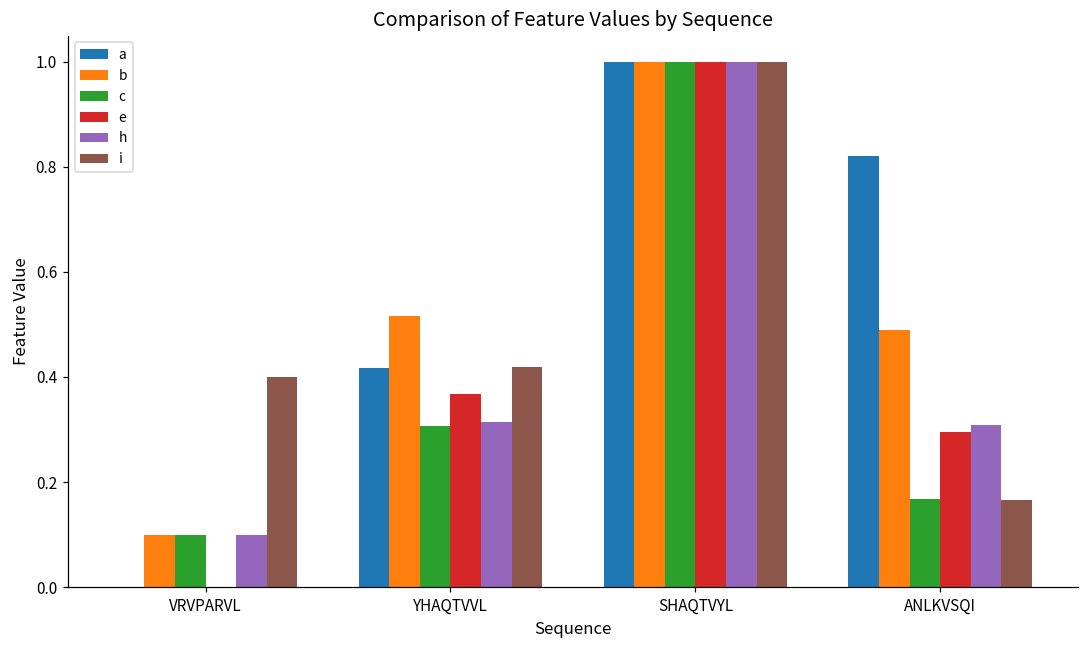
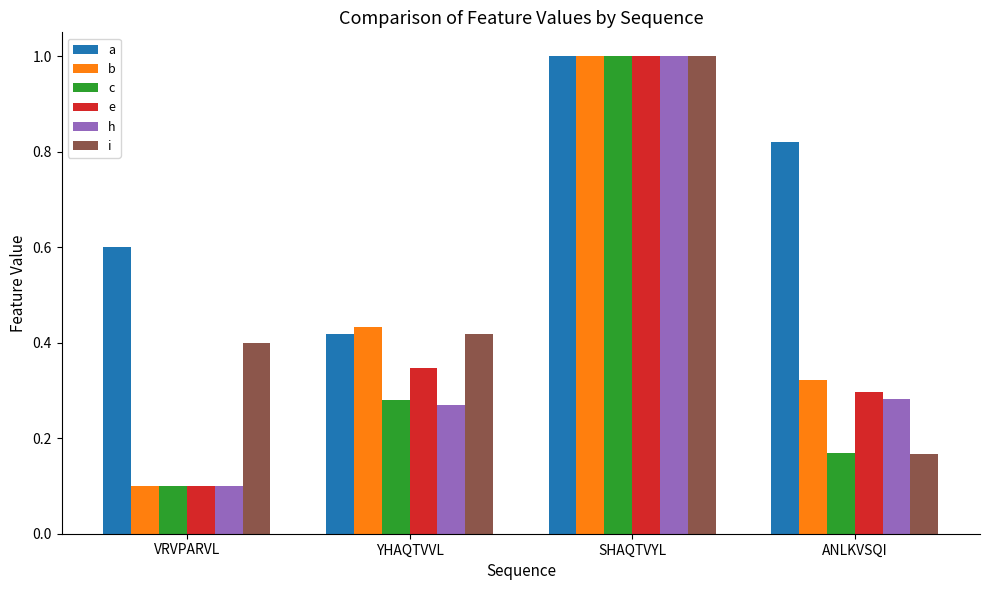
  {
    "a": {
-     "VRVPARVL": 0.0,
+     "VRVPARVL": 0.6,
      "YHAQTVVL": 0.42,
      "SHAQTVYL": 1.0,
      "ANLKVSQI": 0.82
    },
    "b": {
      "VRVPARVL": 0.10,
-     "YHAQTVVL": 0.52,
+     "YHAQTVVL": 0.43,
      "SHAQTVYL": 1.00,
-     "ANLKVSQI": 0.49
+     "ANLKVSQI": 0.32
    },
    "c": {
      "VRVPARVL": 0.10,
-     "YHAQTVVL": 0.31,
+     "YHAQTVVL": 0.28,
      "SHAQTVYL": 1.00,
      "ANLKVSQI": 0.17
    },
    "e": {
-     "VRVPARVL": 0.0,
-     "YHAQTVVL": 0.37,
+     "VRVPARVL": 0.1,
+     "YHAQTVVL": 0.35,
      "SHAQTVYL": 1.00,
      "ANLKVSQI": 0.30
    },
    "h": {
      "VRVPARVL": 0.10,
-     "YHAQTVVL": 0.31,
+     "YHAQTVVL": 0.27,
      "SHAQTVYL": 1.00,
-     "ANLKVSQI": 0.31
+     "ANLKVSQI": 0.28
    },
    "i": {
      "VRVPARVL": 0.40,
      "YHAQTVVL": 0.42,
      "SHAQTVYL": 1.00,
      "ANLKVSQI": 0.17
    }
  }
